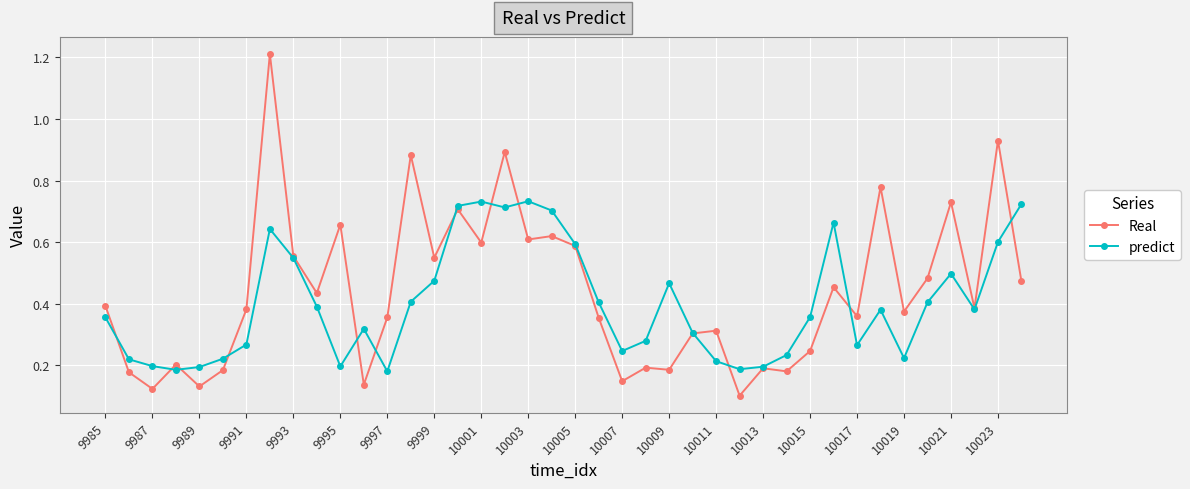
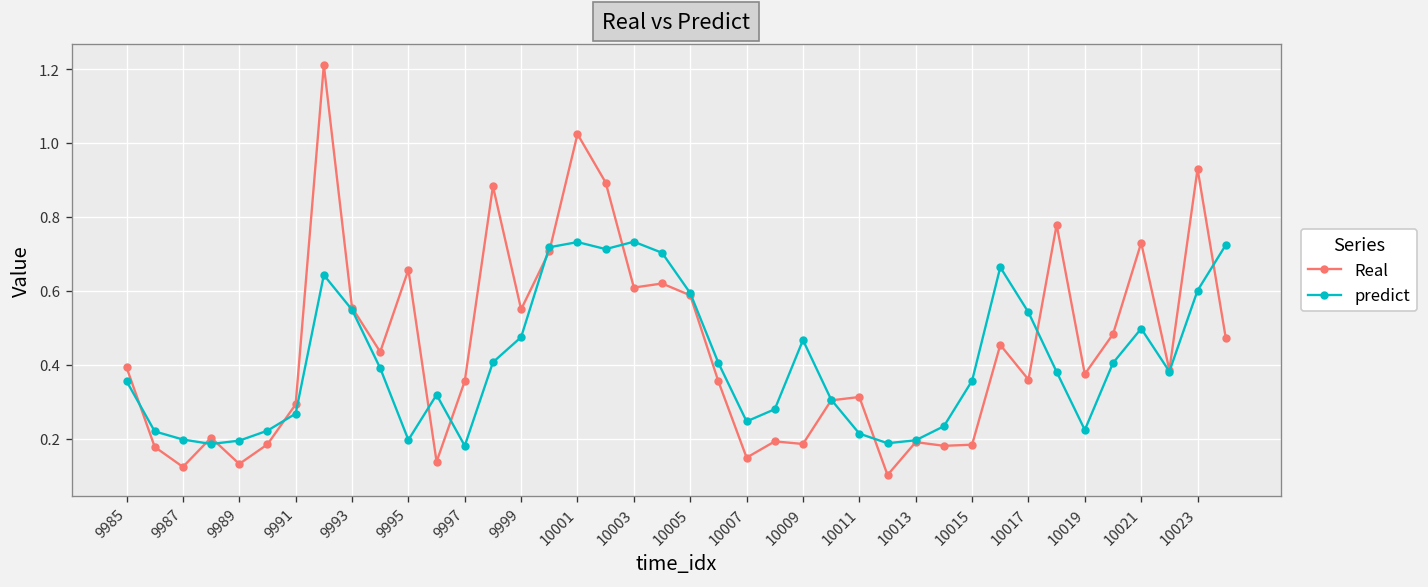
  {
    "Real": {
      "9985": 0.39,
      "9987": 0.12,
      "9989": 0.13,
-     "9991": 0.38,
+     "9991": 0.29,
      "9995": 0.66,
      "9997": 0.36,
      "9999": 0.55,
-     "10001": 0.60,
+     "10001": 1.02,
      "10003": 0.61,
      "10007": 0.15,
      "10009": 0.19,
      "10011": 0.31,
-     "10015": 0.25,
+     "10015": 0.18,
      "10017": 0.36,
      "10019": 0.38,
      "10021": 0.73,
      "10023": 0.93
    },
    "predict": {
      "9985": 0.36,
      "9987": 0.20,
      "9989": 0.20,
      "9991": 0.27,
      "9995": 0.20,
      "9997": 0.18,
      "9999": 0.48,
      "10001": 0.73,
      "10003": 0.73,
      "10007": 0.25,
      "10009": 0.47,
      "10011": 0.21,
      "10015": 0.36,
-     "10017": 0.27,
+     "10017": 0.54,
      "10019": 0.22,
      "10021": 0.50,
      "10023": 0.60
    }
  }
